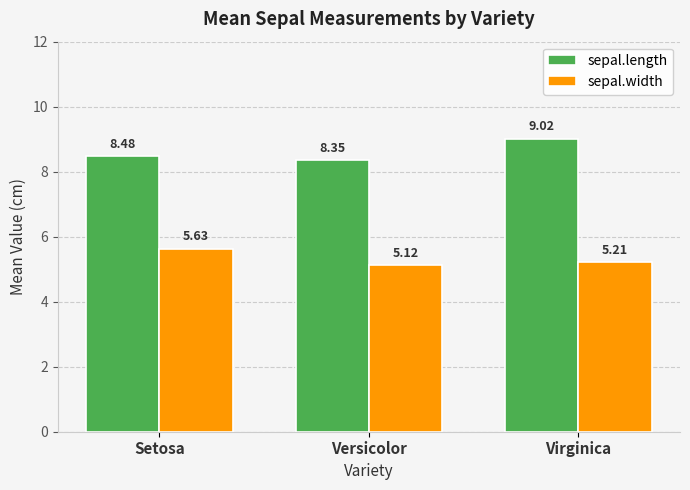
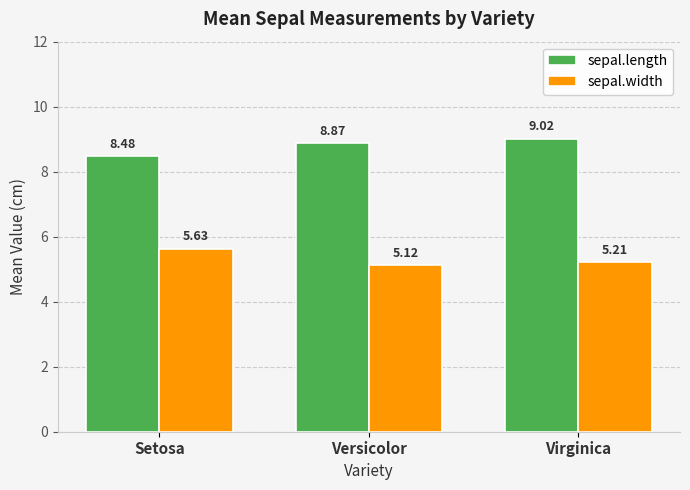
  {
    "sepal.length": {
      "Setosa": 8.48,
-     "Versicolor": 8.35,
+     "Versicolor": 8.87,
      "Virginica": 9.02
    },
    "sepal.width": {
      "Setosa": 5.63,
      "Versicolor": 5.12,
      "Virginica": 5.21
    }
  }
